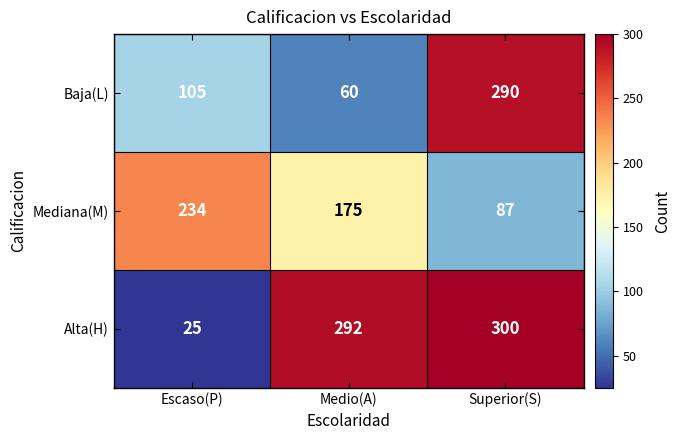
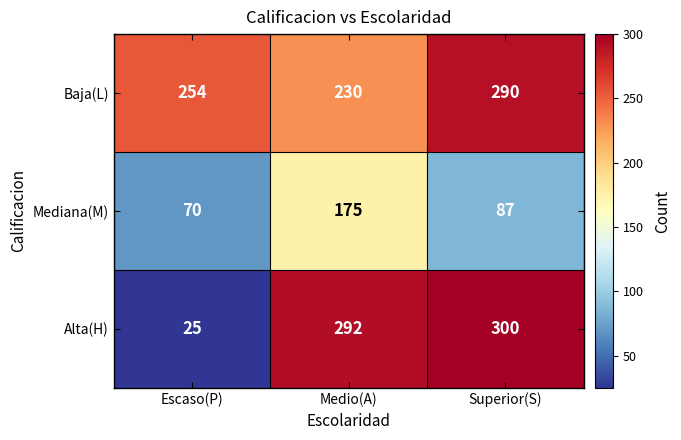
  {
    "Baja(L)": {
-     "Escaso(P)": 105,
-     "Medio(A)": 60,
+     "Escaso(P)": 254,
+     "Medio(A)": 230,
      "Superior(S)": 290
    },
    "Mediana(M)": {
-     "Escaso(P)": 234,
+     "Escaso(P)": 70,
      "Medio(A)": 175,
      "Superior(S)": 87
    },
    "Alta(H)": {
      "Escaso(P)": 25,
      "Medio(A)": 292,
      "Superior(S)": 300
    }
  }
